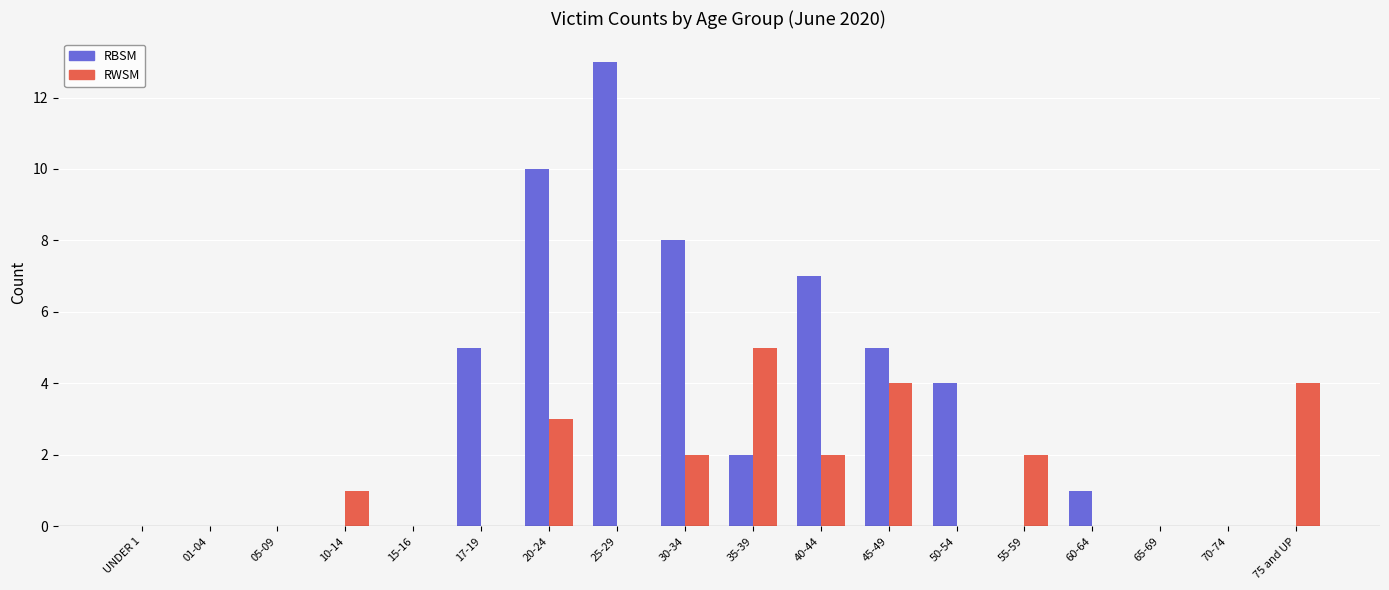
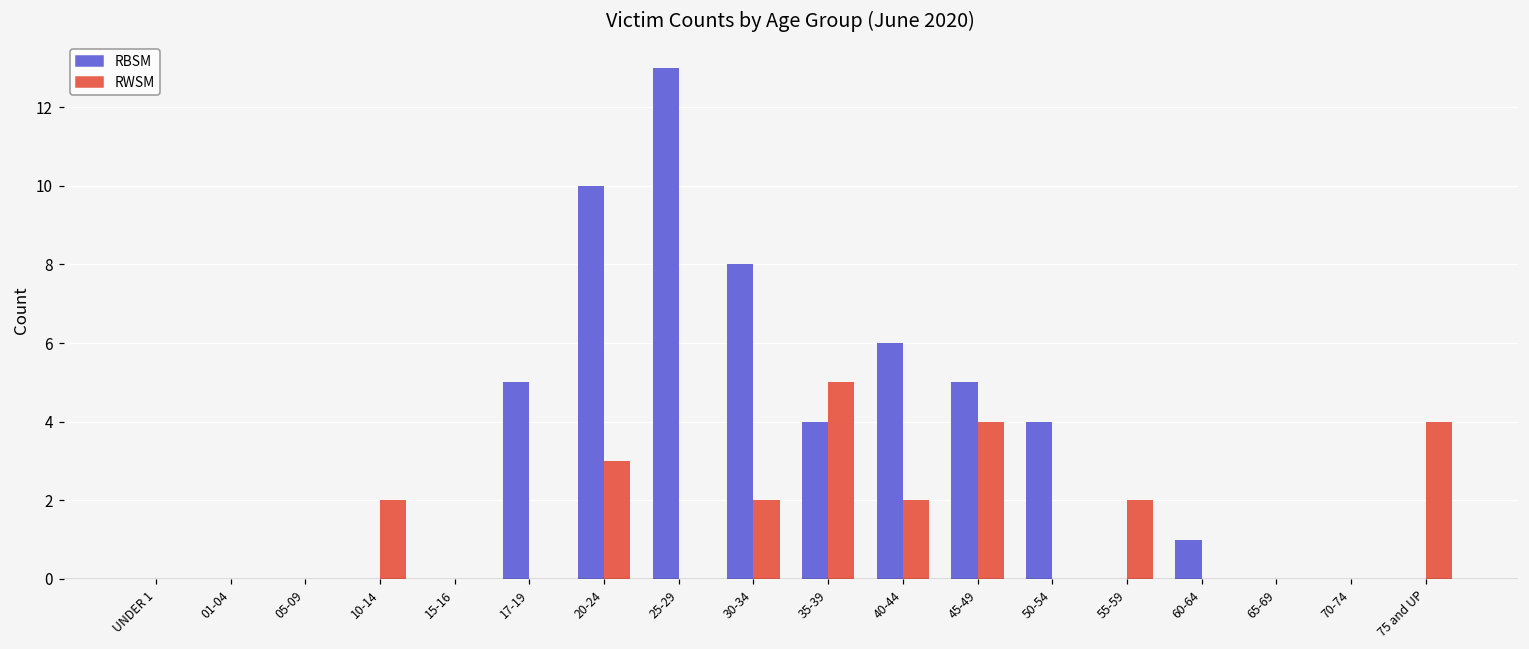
  {
    "RBSM": {
      "UNDER 1": 0,
      "01-04": 0,
      "05-09": 0,
      "10-14": 0,
      "15-16": 0,
      "17-19": 5,
      "20-24": 10,
      "25-29": 13,
      "30-34": 8,
-     "35-39": 2,
-     "40-44": 7,
+     "35-39": 4,
+     "40-44": 6,
      "45-49": 5,
      "50-54": 4,
      "55-59": 0,
      "60-64": 1,
      "65-69": 0,
      "70-74": 0,
      "75 and UP": 0
    },
    "RWSM": {
      "UNDER 1": 0,
      "01-04": 0,
      "05-09": 0,
-     "10-14": 1,
+     "10-14": 2,
      "15-16": 0,
      "17-19": 0,
      "20-24": 3,
      "25-29": 0,
      "30-34": 2,
      "35-39": 5,
      "40-44": 2,
      "45-49": 4,
      "50-54": 0,
      "55-59": 2,
      "60-64": 0,
      "65-69": 0,
      "70-74": 0,
      "75 and UP": 4
    }
  }
